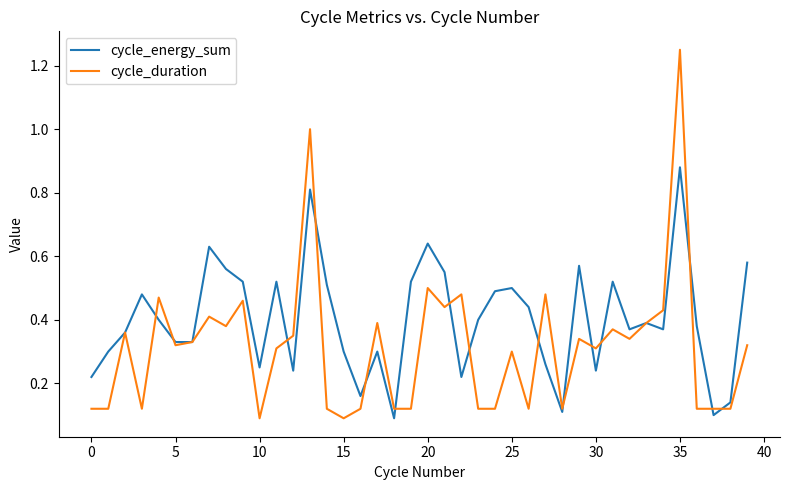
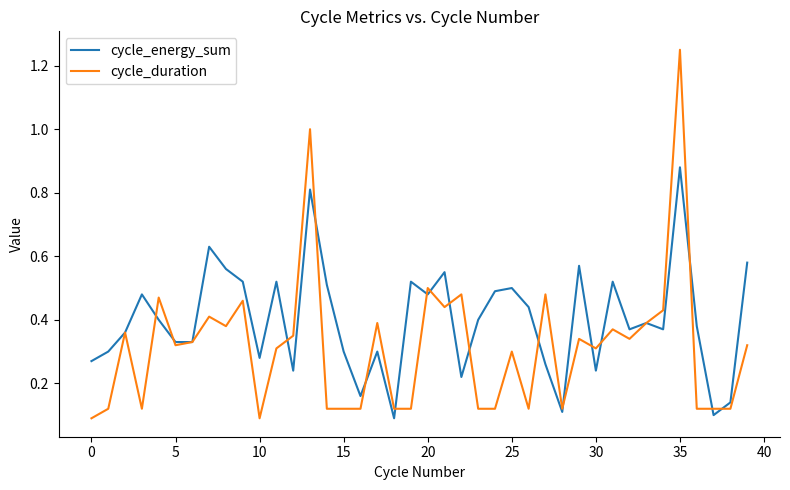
  {
    "cycle_energy_sum": {
-     "0": 0.22,
+     "0": 0.27,
      "5": 0.33,
-     "10": 0.25,
+     "10": 0.28,
      "15": 0.30,
-     "20": 0.64,
+     "20": 0.48,
      "25": 0.50,
      "30": 0.24,
      "35": 0.88
    },
    "cycle_duration": {
-     "0": 0.12,
+     "0": 0.09,
      "5": 0.32,
      "10": 0.09,
-     "15": 0.09,
+     "15": 0.12,
      "20": 0.50,
      "25": 0.30,
      "30": 0.31,
      "35": 1.25
    }
  }
